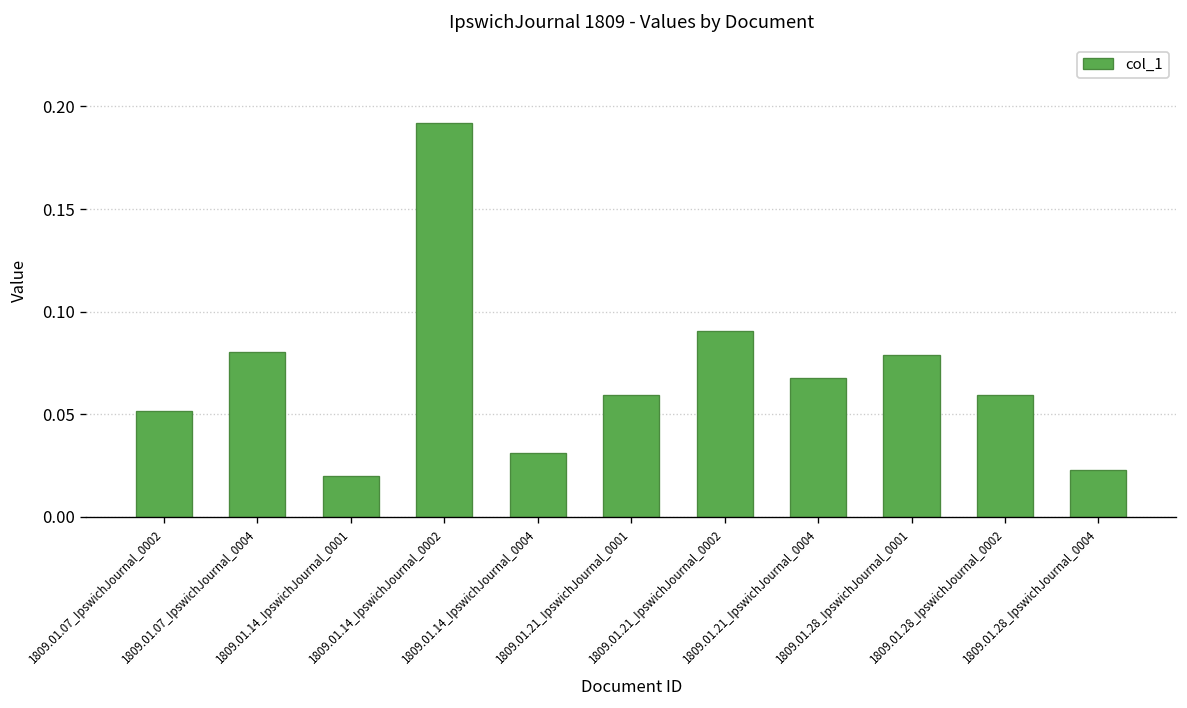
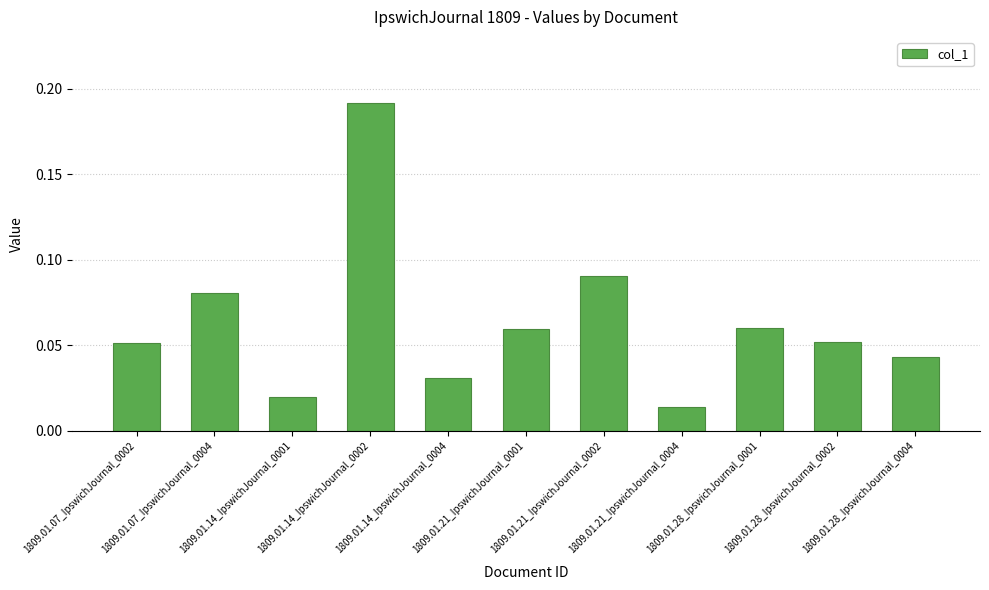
  {
    "1809.01.07_IpswichJournal_0002": 0.052,
    "1809.01.07_IpswichJournal_0004": 0.080,
    "1809.01.14_IpswichJournal_0001": 0.020,
    "1809.01.14_IpswichJournal_0002": 0.192,
    "1809.01.14_IpswichJournal_0004": 0.031,
    "1809.01.21_IpswichJournal_0001": 0.059,
    "1809.01.21_IpswichJournal_0002": 0.091,
-   "1809.01.21_IpswichJournal_0004": 0.067,
-   "1809.01.28_IpswichJournal_0001": 0.079,
-   "1809.01.28_IpswichJournal_0002": 0.060,
-   "1809.01.28_IpswichJournal_0004": 0.023
+   "1809.01.21_IpswichJournal_0004": 0.014,
+   "1809.01.28_IpswichJournal_0001": 0.060,
+   "1809.01.28_IpswichJournal_0002": 0.052,
+   "1809.01.28_IpswichJournal_0004": 0.043
  }
